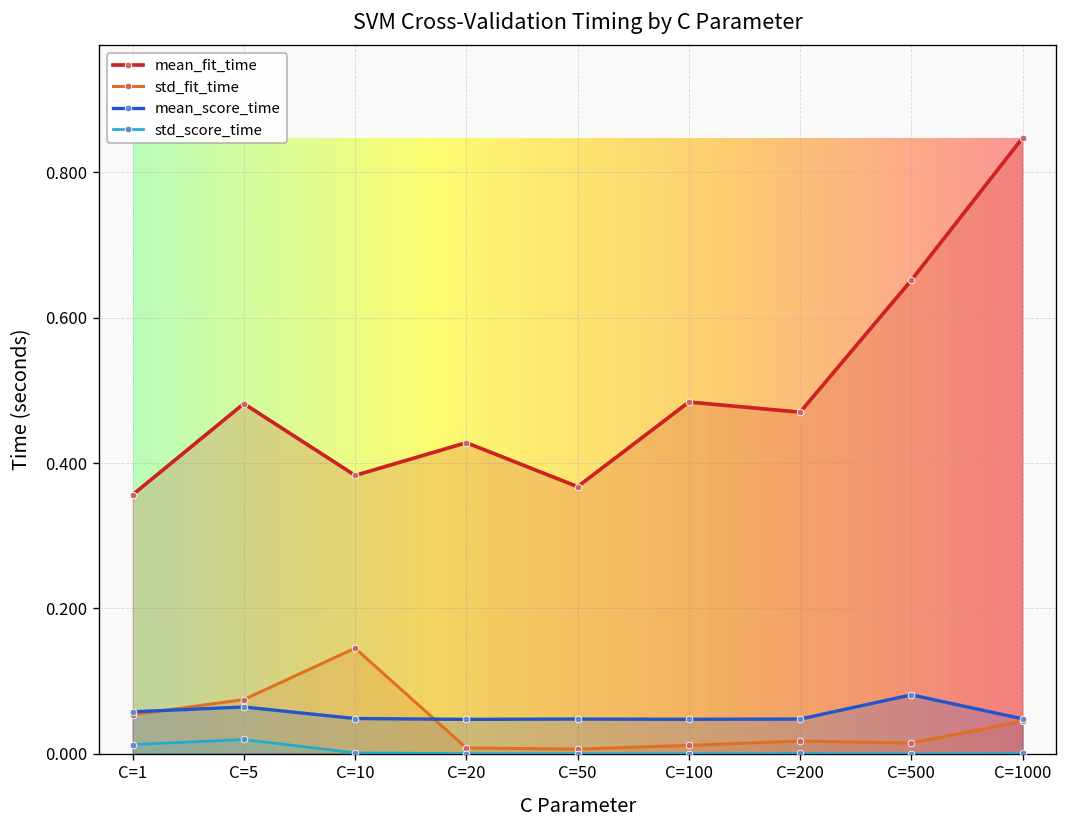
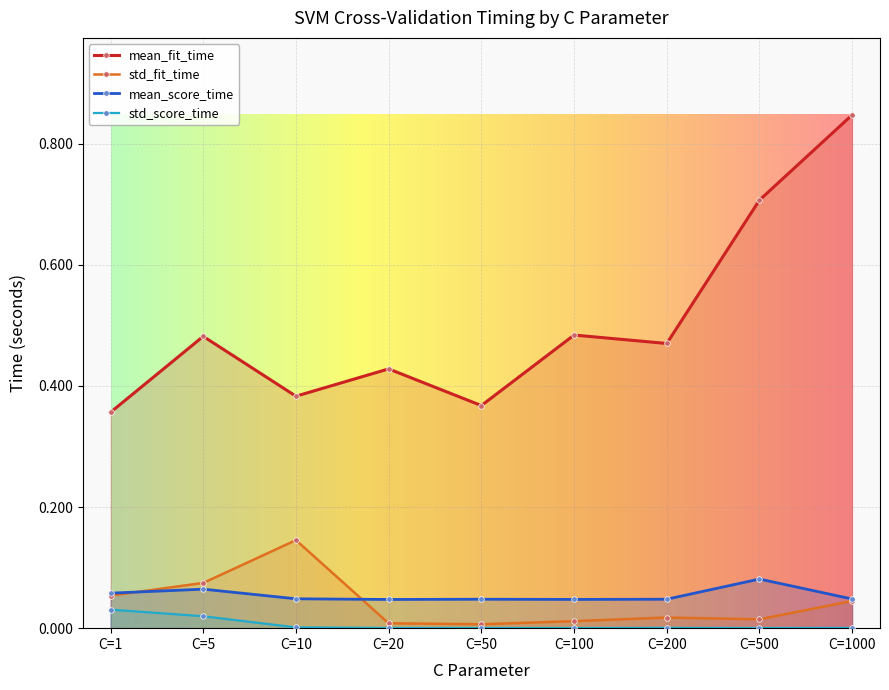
  {
    "mean_fit_time": {
      "C=1": 0.36,
      "C=5": 0.48,
      "C=10": 0.38,
      "C=20": 0.43,
      "C=50": 0.37,
      "C=100": 0.48,
      "C=200": 0.47,
-     "C=500": 0.65,
+     "C=500": 0.71,
      "C=1000": 0.85
    },
    "std_fit_time": {
      "C=5": 0.07,
      "C=10": 0.15,
      "C=20": 0.01,
      "C=50": 0.01,
      "C=100": 0.01,
      "C=200": 0.02,
      "C=500": 0.01
    },
    "mean_score_time": {
      "C=5": 0.06,
      "C=10": 0.05,
      "C=20": 0.05,
      "C=50": 0.05,
      "C=100": 0.05,
      "C=200": 0.05,
      "C=500": 0.08
    },
    "std_score_time": {
-     "C=1": 0.01,
+     "C=1": 0.03,
      "C=5": 0.02,
      "C=10": 0.00,
      "C=20": 0.00,
      "C=50": 0.00,
      "C=100": 0.00,
      "C=200": 0.00,
      "C=500": 0.00,
      "C=1000": 0.00
    }
  }
